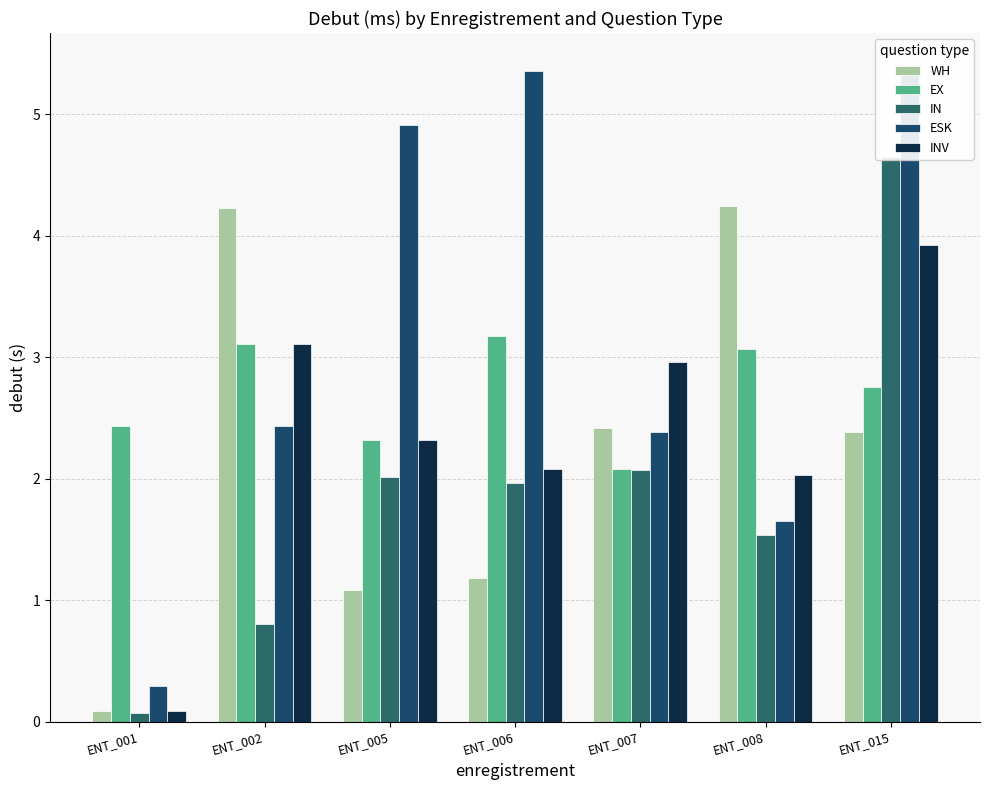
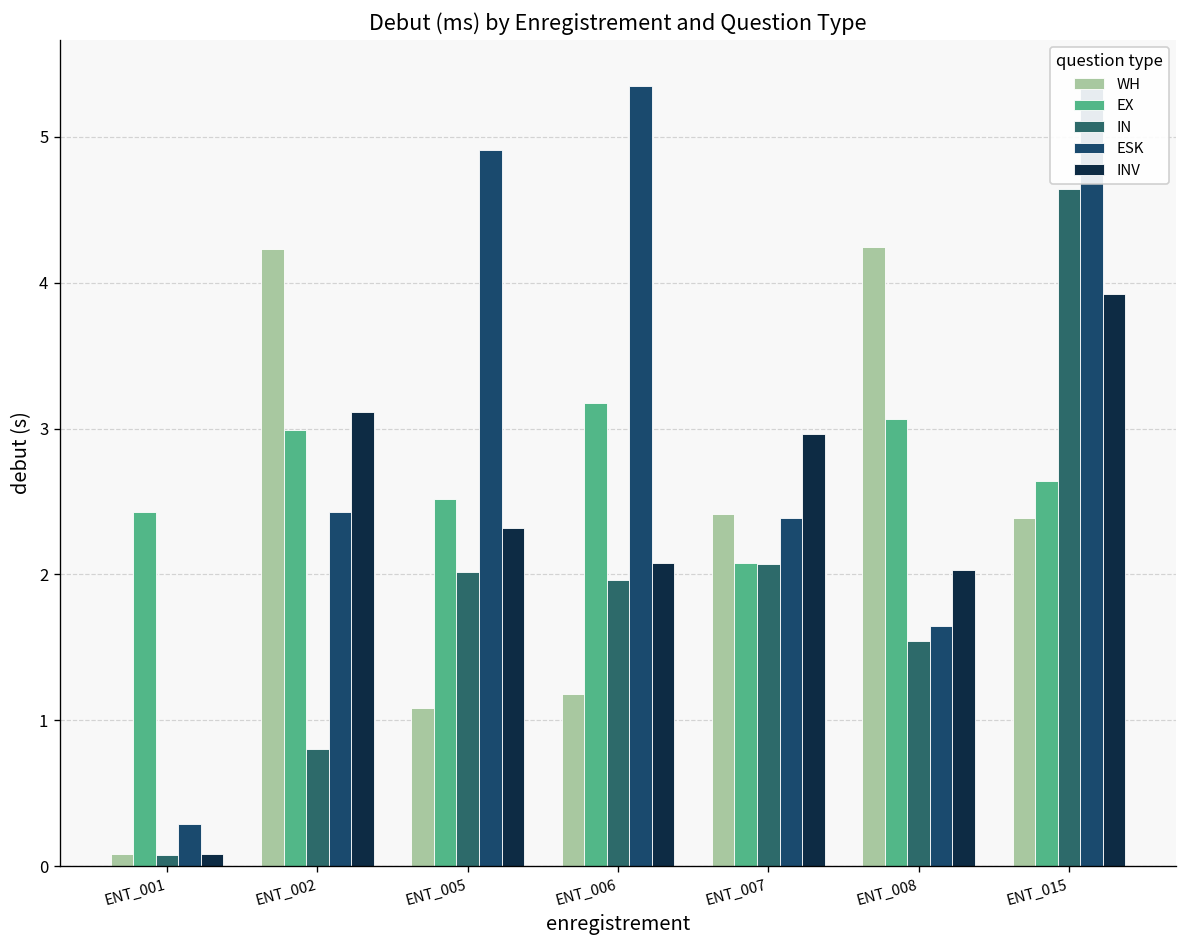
  {
    "WH": {
      "ENT_001": 0.09,
      "ENT_002": 4.23,
      "ENT_005": 1.08,
      "ENT_006": 1.18,
      "ENT_007": 2.41,
      "ENT_008": 4.25,
      "ENT_015": 2.39
    },
    "EX": {
      "ENT_001": 2.43,
-     "ENT_002": 3.11,
-     "ENT_005": 2.32,
+     "ENT_002": 2.99,
+     "ENT_005": 2.51,
      "ENT_006": 3.18,
      "ENT_007": 2.08,
      "ENT_008": 3.07,
-     "ENT_015": 2.76
+     "ENT_015": 2.64
    }
  }
